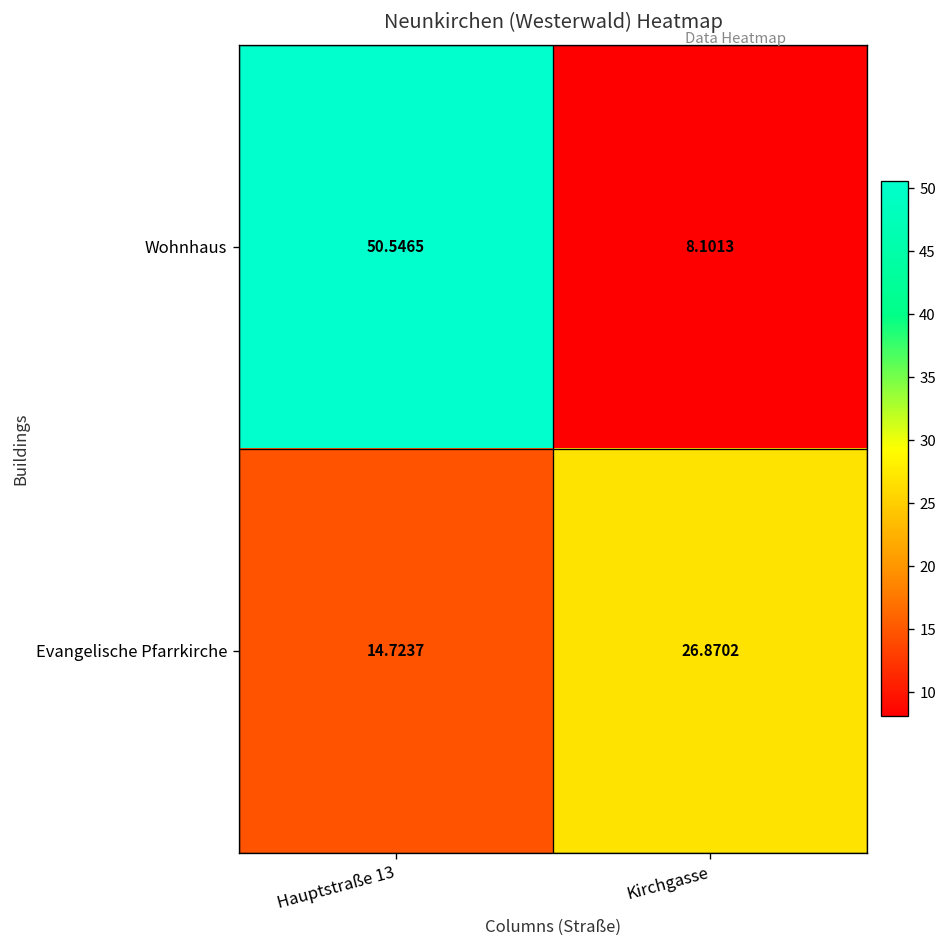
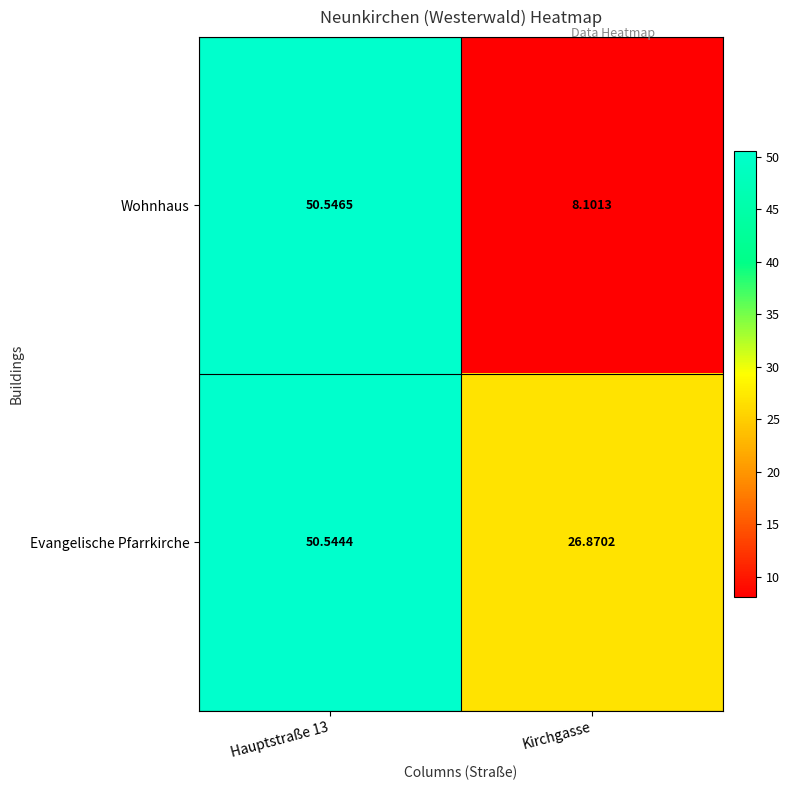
  {
    "Wohnhaus": {
      "Hauptstraße 13": 50.5465,
      "Kirchgasse": 8.1013
    },
    "Evangelische Pfarrkirche": {
-     "Hauptstraße 13": 14.7237,
+     "Hauptstraße 13": 50.5444,
      "Kirchgasse": 26.8702
    }
  }
